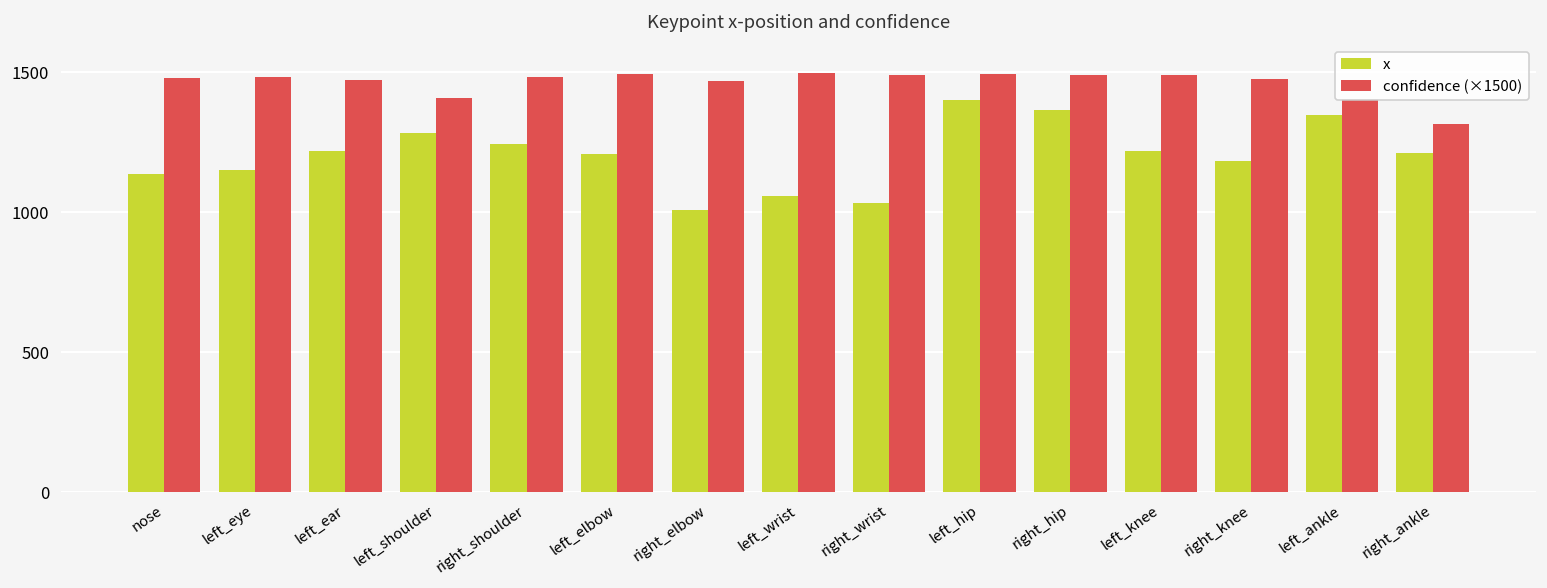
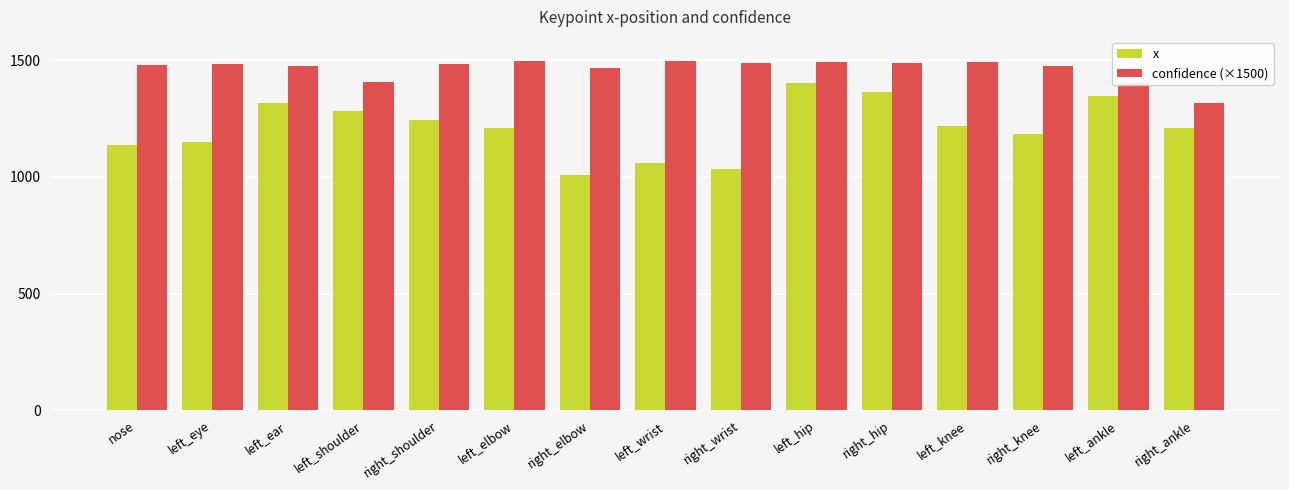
  {
    "x": {
      "nose": 1140,
      "left_eye": 1150,
-     "left_ear": 1220,
+     "left_ear": 1320,
      "left_shoulder": 1280,
      "right_shoulder": 1240,
      "left_elbow": 1210,
      "right_elbow": 1010,
      "left_wrist": 1060,
      "right_wrist": 1030,
      "left_hip": 1400,
      "right_hip": 1360,
      "left_knee": 1220,
      "right_knee": 1180,
      "left_ankle": 1350,
      "right_ankle": 1210
    },
    "confidence (×1500)": {
      "nose": 1480,
      "left_eye": 1480,
      "left_ear": 1470,
      "left_shoulder": 1410,
      "right_shoulder": 1480,
      "left_elbow": 1500,
      "right_elbow": 1470,
      "left_wrist": 1500,
      "right_wrist": 1490,
      "left_hip": 1490,
      "right_hip": 1490,
      "left_knee": 1490,
      "right_knee": 1480,
      "right_ankle": 1320
    }
  }
